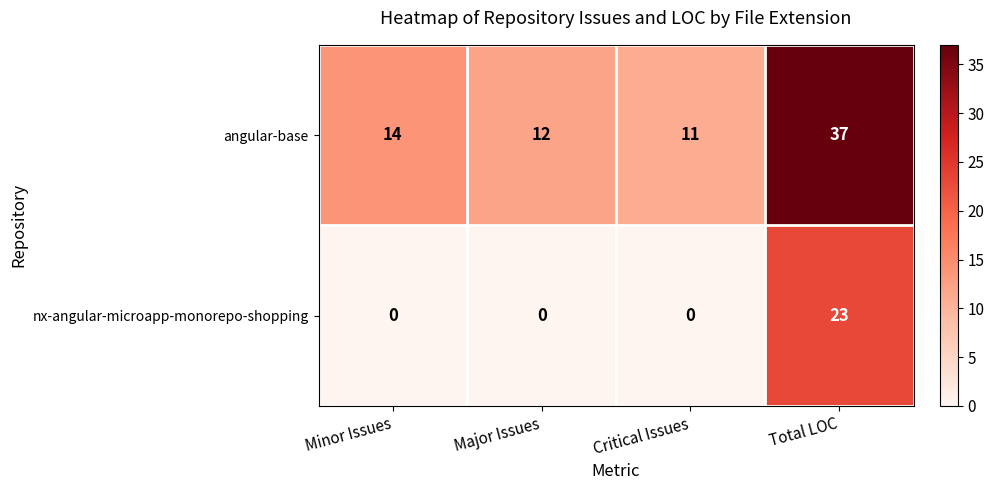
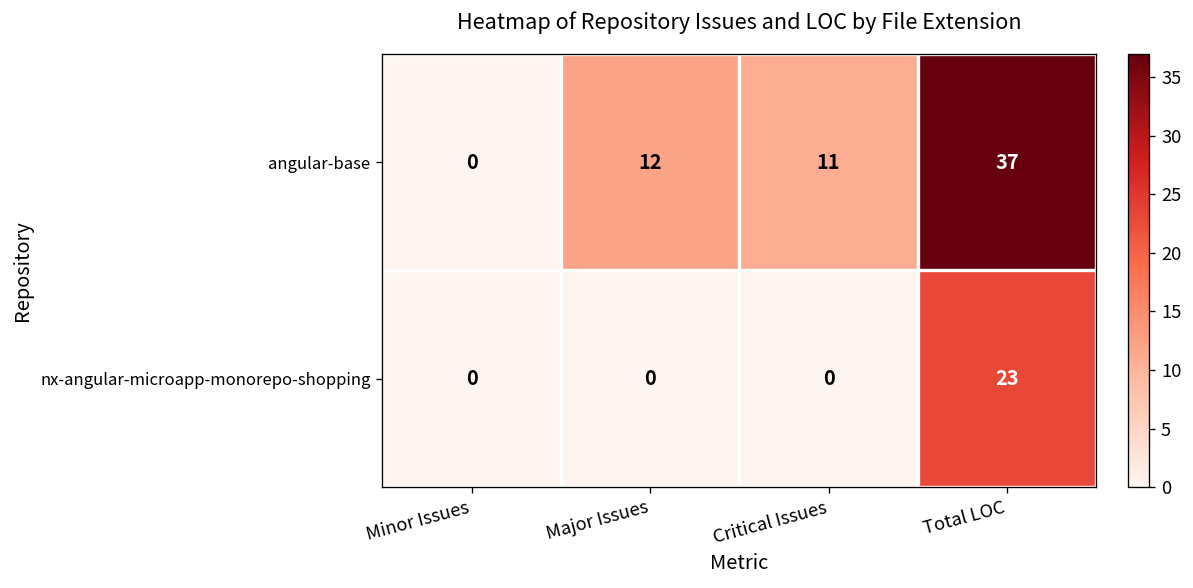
  {
    "angular-base": {
-     "Minor Issues": 14,
+     "Minor Issues": 0,
      "Major Issues": 12,
      "Critical Issues": 11,
      "Total LOC": 37
    },
    "nx-angular-microapp-monorepo-shopping": {
      "Minor Issues": 0,
      "Major Issues": 0,
      "Critical Issues": 0,
      "Total LOC": 23
    }
  }
